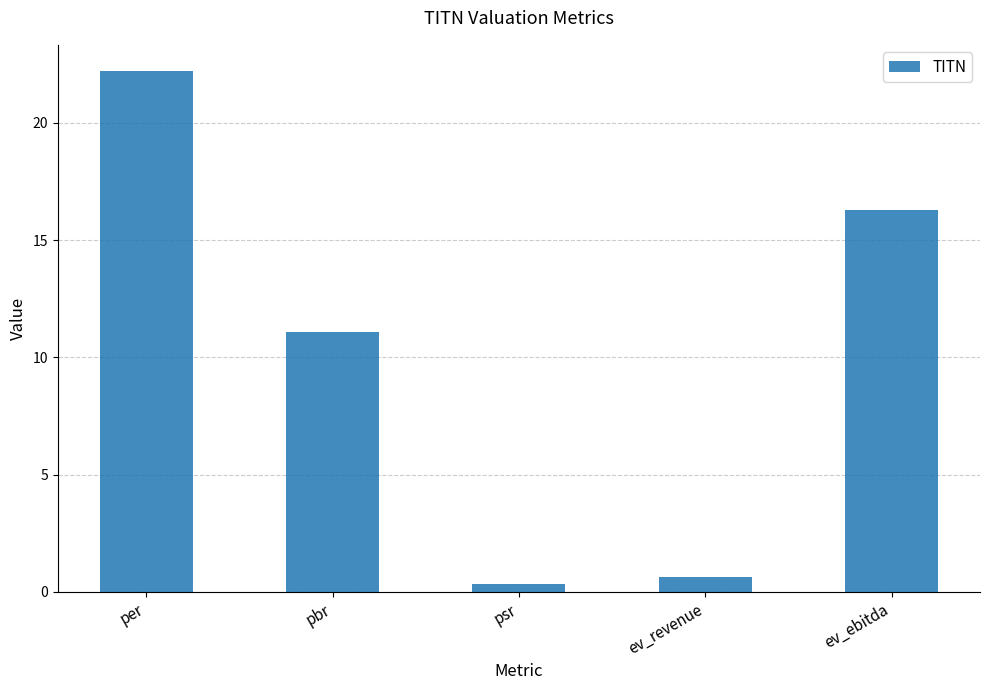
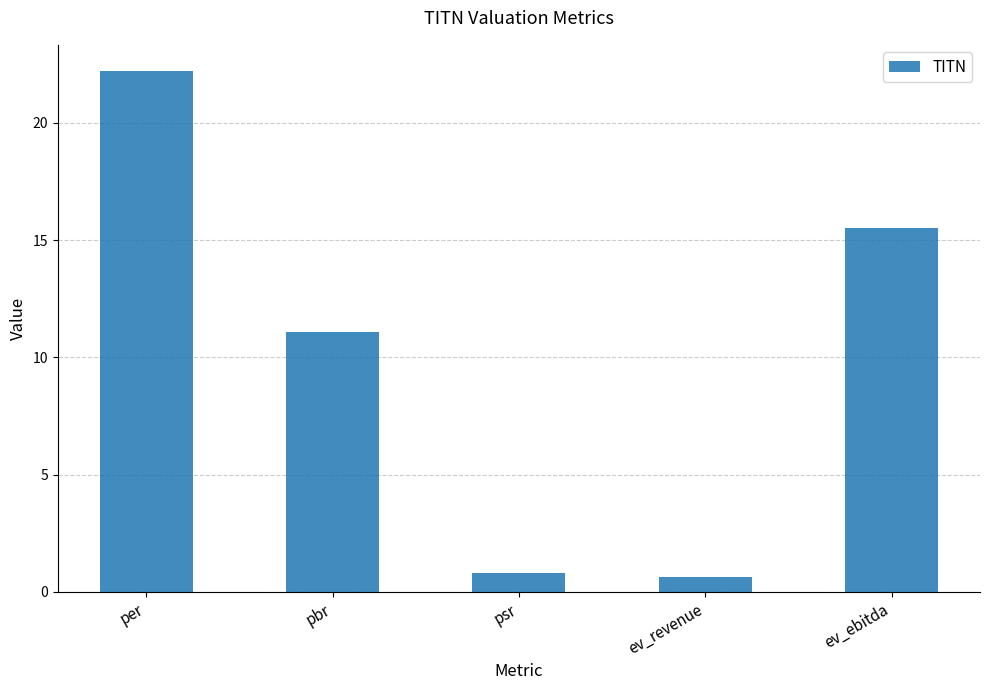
  {
    "per": 22.2,
    "pbr": 11.1,
-   "psr": 0.3,
+   "psr": 0.8,
    "ev_revenue": 0.6,
-   "ev_ebitda": 16.3
+   "ev_ebitda": 15.5
  }
